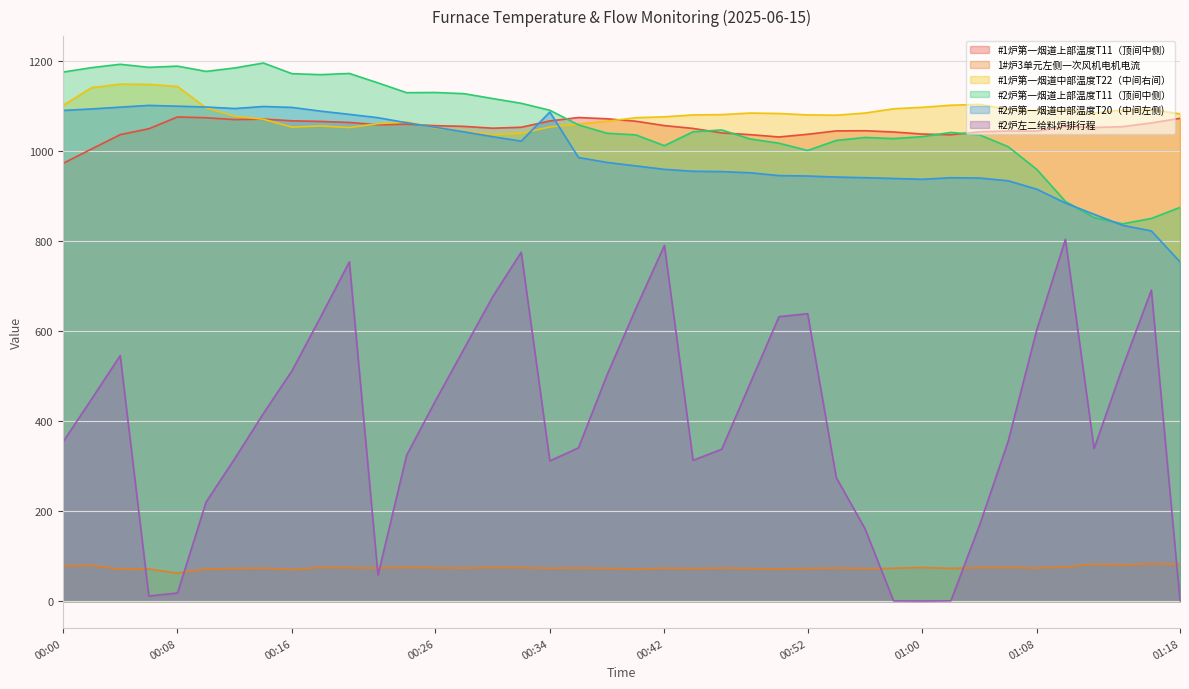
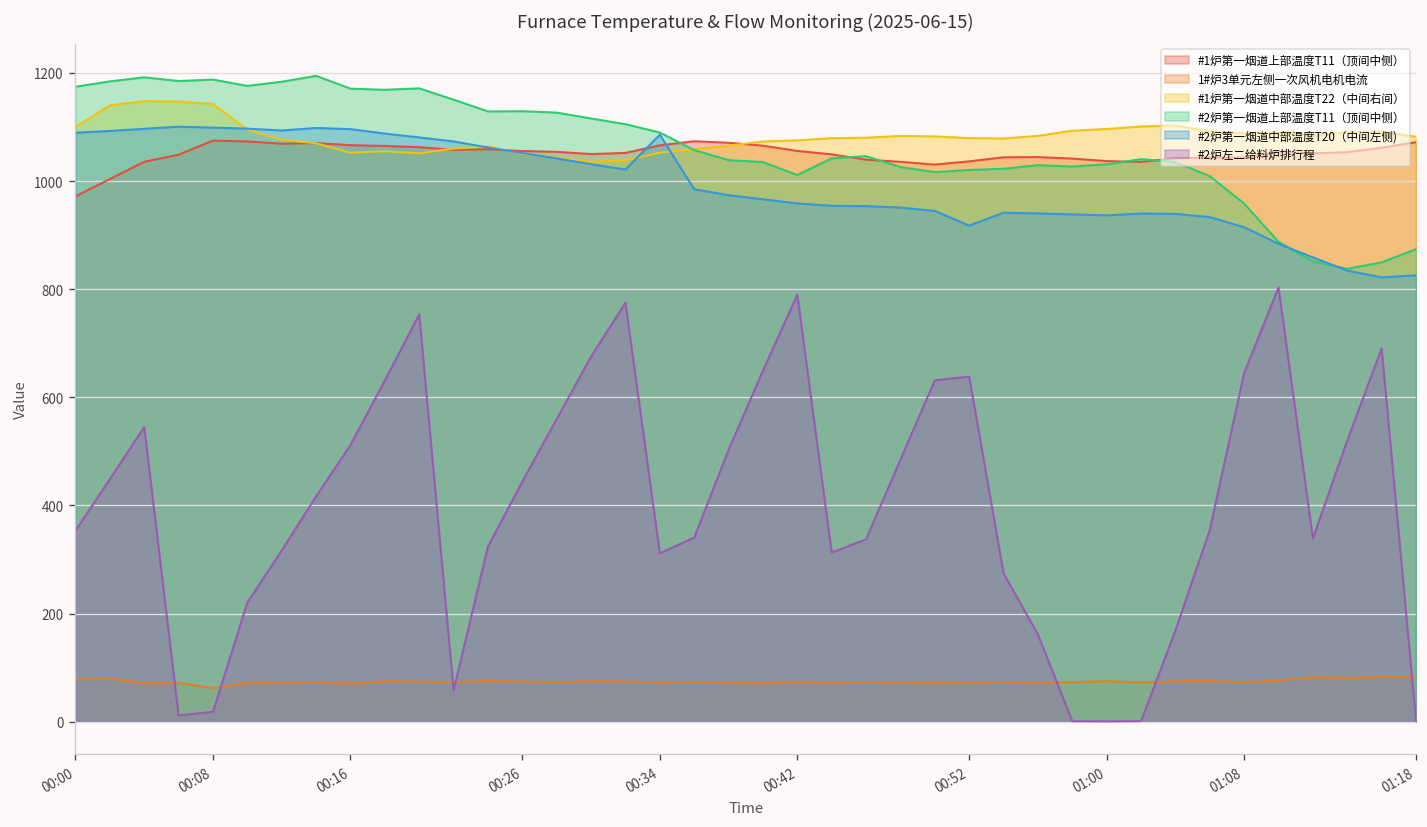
  {
    "#2炉第一烟道上部温度T11（顶间中侧）": {
      "00:00": 1170,
      "00:08": 1190,
      "00:16": 1170,
      "00:26": 1130,
      "00:42": 1010,
-     "00:52": 1000,
+     "00:52": 1020,
      "01:00": 1030,
      "01:08": 960,
      "01:18": 870
    },
    "#2炉第一烟道中部温度T20（中间左侧)": {
      "00:00": 1090,
      "00:08": 1100,
      "00:16": 1100,
      "00:42": 960,
-     "00:52": 940,
+     "00:52": 920,
      "01:00": 940,
      "01:08": 910,
-     "01:18": 750
+     "01:18": 830
    },
    "#2炉左二给料炉排行程": {
      "00:00": 350,
      "00:08": 20,
      "00:16": 510,
      "00:26": 440,
      "00:34": 310,
      "00:42": 790,
      "00:52": 640,
      "01:00": 0,
-     "01:08": 600,
+     "01:08": 640,
      "01:18": 0
    }
  }
